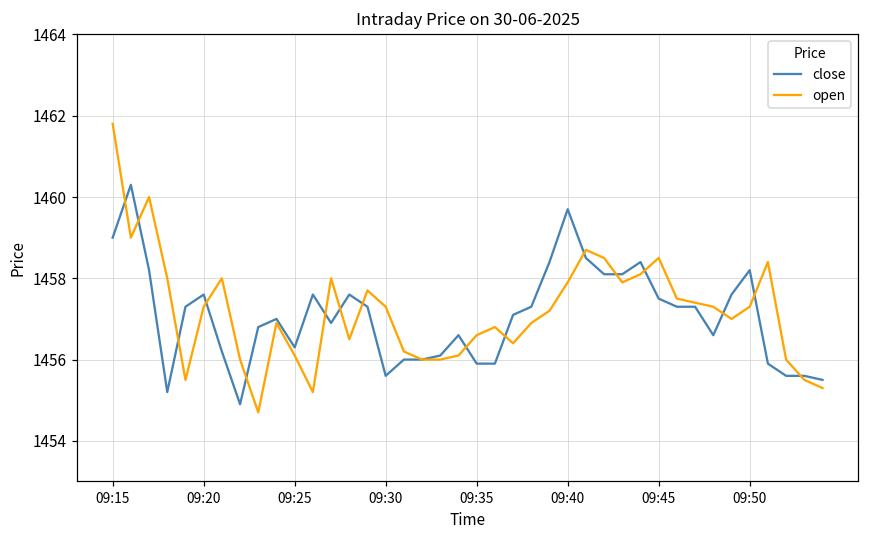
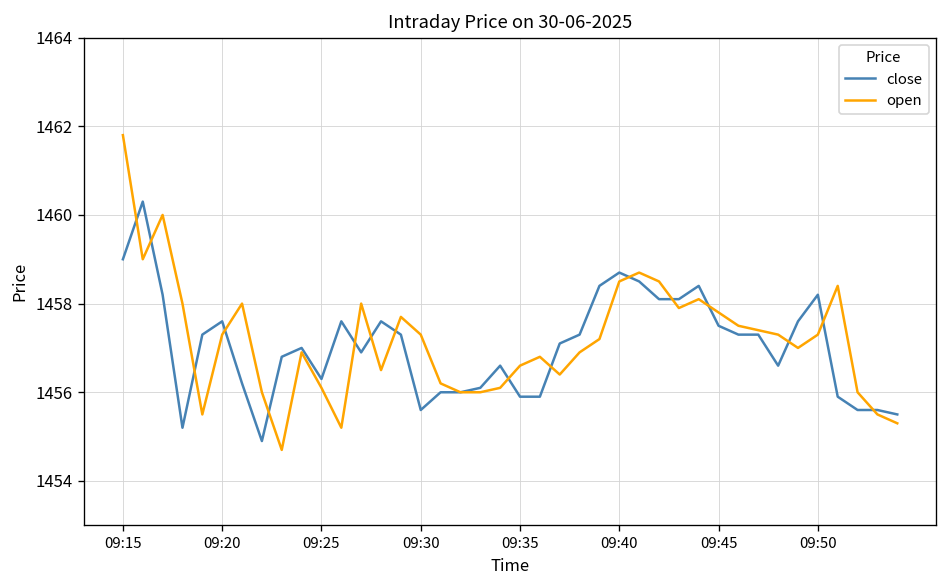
  {
    "close": {
      "09:15": 1459.0,
      "09:20": 1457.6,
      "09:25": 1456.3,
      "09:30": 1455.6,
      "09:35": 1455.9,
-     "09:40": 1459.7,
+     "09:40": 1458.7,
      "09:45": 1457.5,
      "09:50": 1458.2
    },
    "open": {
      "09:15": 1461.8,
      "09:20": 1457.3,
      "09:25": 1456.1,
      "09:30": 1457.3,
      "09:35": 1456.6,
-     "09:40": 1457.9,
-     "09:45": 1458.5,
+     "09:40": 1458.5,
+     "09:45": 1457.8,
      "09:50": 1457.3
    }
  }
